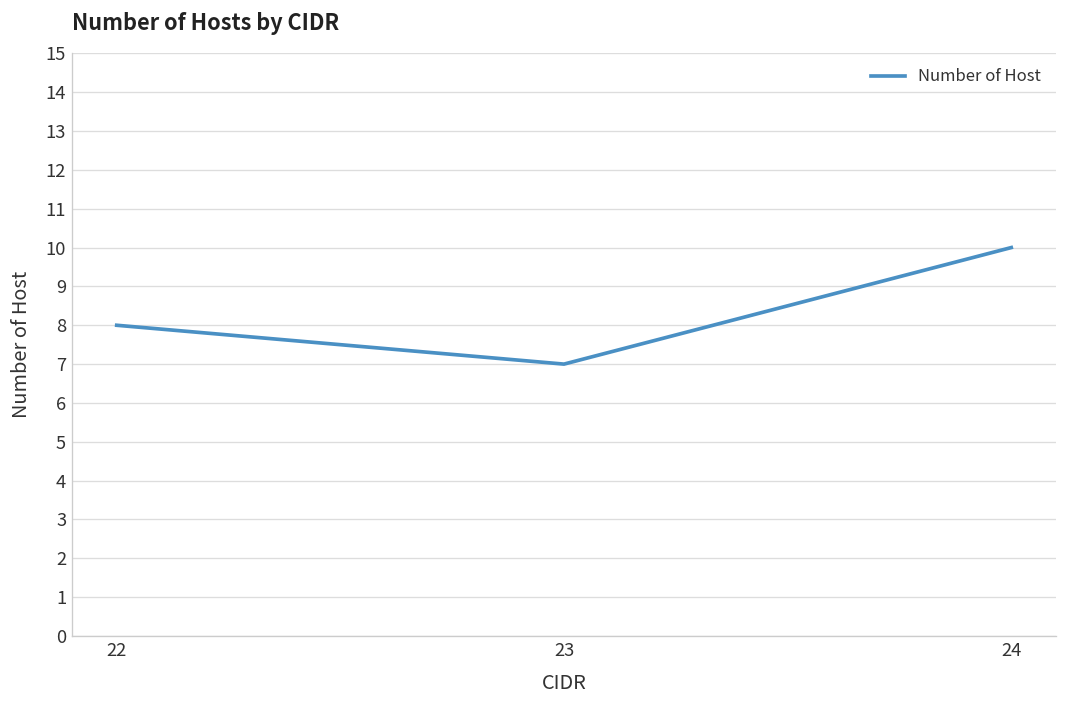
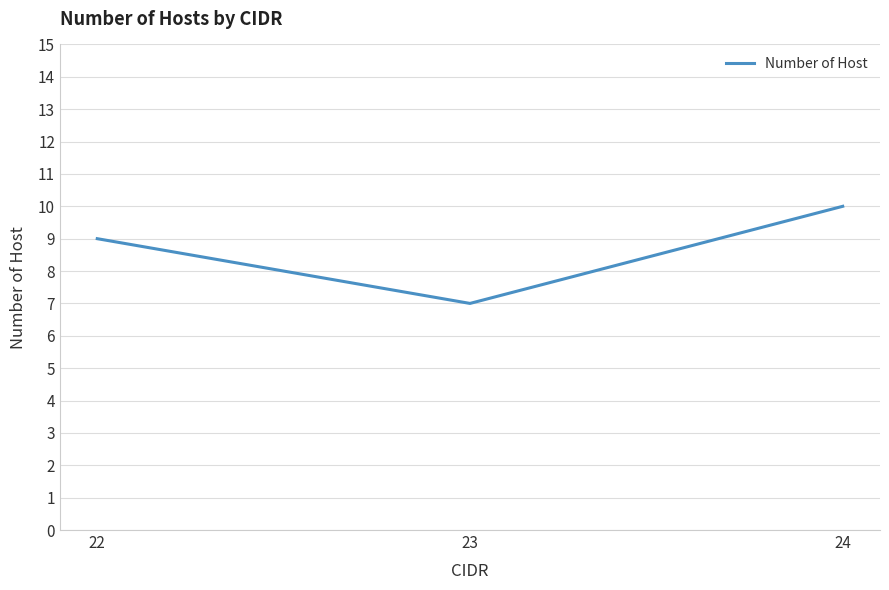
  {
-   "22": 8,
+   "22": 9,
    "23": 7,
    "24": 10
  }
